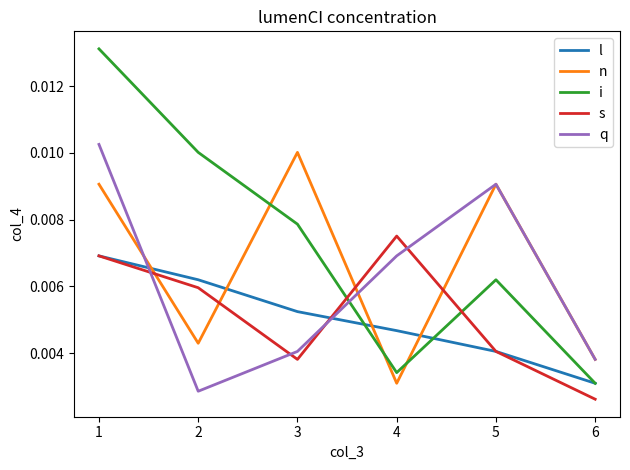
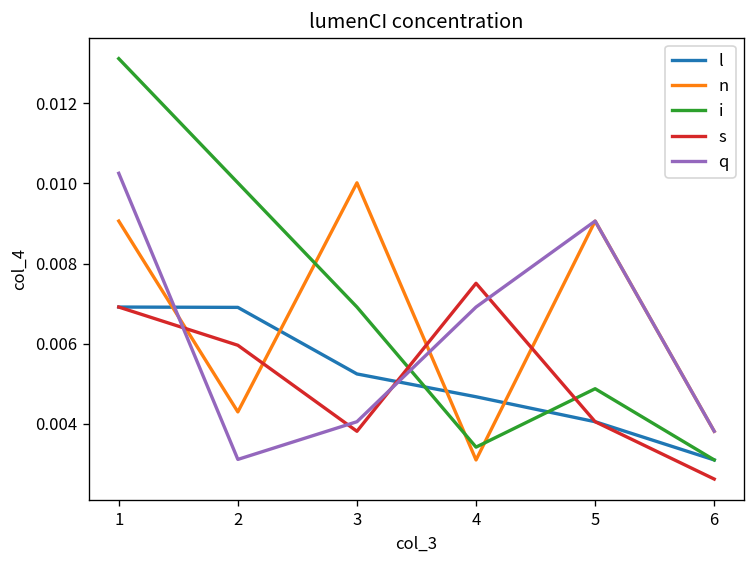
  {
    "l": {
-     "2": 0.0062,
+     "2": 0.0069,
      "3": 0.0052,
      "4": 0.0047
    },
    "n": {
      "1": 0.0091,
      "2": 0.0043,
      "3": 0.0100,
      "4": 0.0031
    },
    "i": {
      "1": 0.0131,
      "2": 0.0100,
-     "3": 0.0079,
+     "3": 0.0069,
      "4": 0.0034,
-     "5": 0.0062
+     "5": 0.0049
    },
    "s": {
      "2": 0.0060,
      "3": 0.0038,
      "4": 0.0075,
      "6": 0.0026
    },
    "q": {
      "1": 0.0103,
-     "2": 0.0029,
+     "2": 0.0031,
      "3": 0.0041,
      "4": 0.0069
    }
  }
